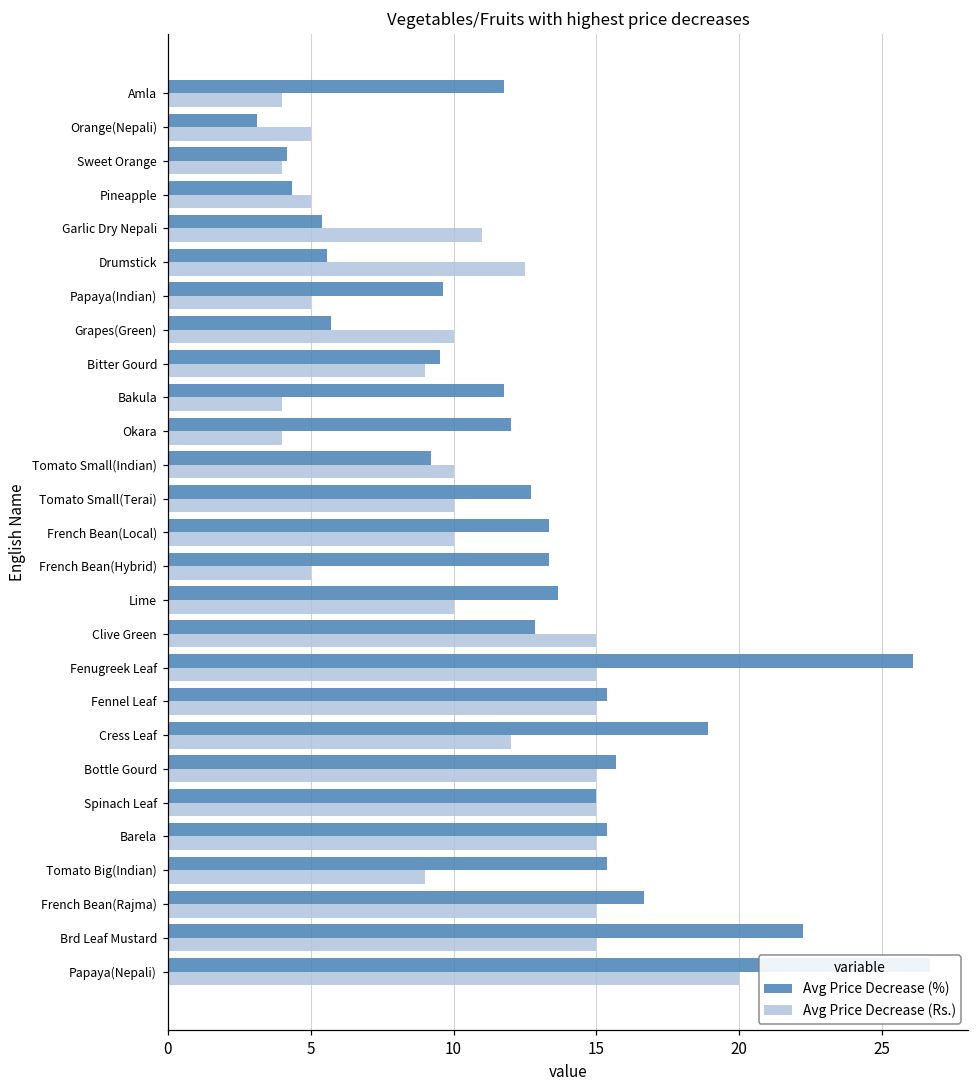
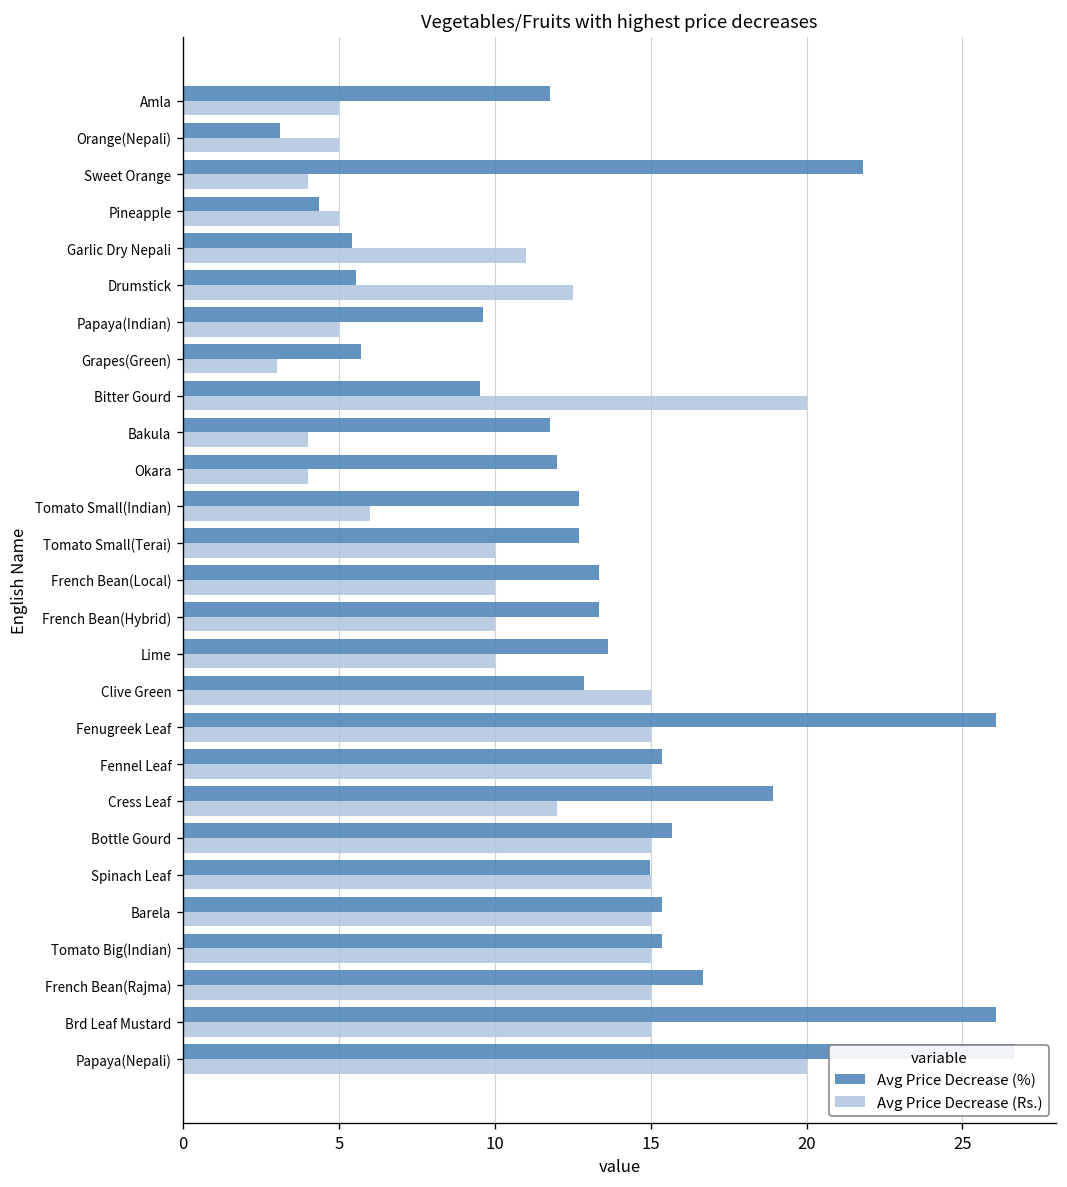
  {
    "Avg Price Decrease (%)": {
      "Amla": 11.8,
      "Orange(Nepali)": 3.1,
-     "Sweet Orange": 4.2,
+     "Sweet Orange": 21.8,
      "Pineapple": 4.4,
      "Garlic Dry Nepali": 5.4,
      "Drumstick": 5.6,
      "Papaya(Indian)": 9.6,
      "Grapes(Green)": 5.7,
      "Bitter Gourd": 9.5,
      "Bakula": 11.8,
      "Okara": 12.0,
-     "Tomato Small(Indian)": 9.2,
+     "Tomato Small(Indian)": 12.7,
      "Tomato Small(Terai)": 12.7,
      "French Bean(Local)": 13.3,
      "French Bean(Hybrid)": 13.3,
      "Lime": 13.6,
      "Clive Green": 12.9,
      "Fenugreek Leaf": 26.1,
      "Fennel Leaf": 15.4,
      "Cress Leaf": 18.9,
      "Bottle Gourd": 15.7,
      "Spinach Leaf": 15.0,
      "Barela": 15.4,
      "Tomato Big(Indian)": 15.4,
      "French Bean(Rajma)": 16.7,
-     "Brd Leaf Mustard": 22.2
+     "Brd Leaf Mustard": 26.1
    },
    "Avg Price Decrease (Rs.)": {
-     "Amla": 4,
+     "Amla": 5,
      "Orange(Nepali)": 5,
      "Sweet Orange": 4,
      "Pineapple": 5,
      "Garlic Dry Nepali": 11,
      "Drumstick": 12.5,
      "Papaya(Indian)": 5,
-     "Grapes(Green)": 10,
-     "Bitter Gourd": 9,
+     "Grapes(Green)": 3,
+     "Bitter Gourd": 20,
      "Bakula": 4,
      "Okara": 4,
-     "Tomato Small(Indian)": 10,
+     "Tomato Small(Indian)": 6,
      "Tomato Small(Terai)": 10,
      "French Bean(Local)": 10,
-     "French Bean(Hybrid)": 5,
+     "French Bean(Hybrid)": 10,
      "Lime": 10,
      "Clive Green": 15,
      "Fenugreek Leaf": 15,
      "Fennel Leaf": 15,
      "Cress Leaf": 12,
      "Bottle Gourd": 15,
      "Spinach Leaf": 15,
      "Barela": 15,
-     "Tomato Big(Indian)": 9,
+     "Tomato Big(Indian)": 15,
      "French Bean(Rajma)": 15,
      "Brd Leaf Mustard": 15,
      "Papaya(Nepali)": 20
    }
  }
